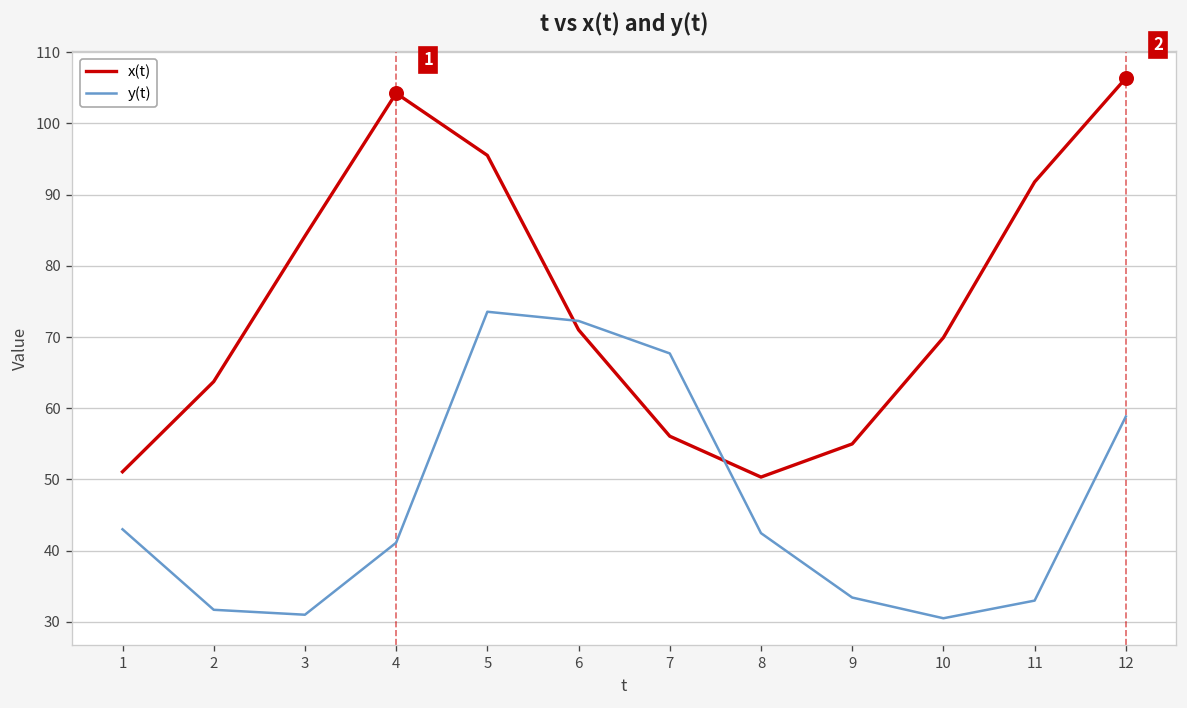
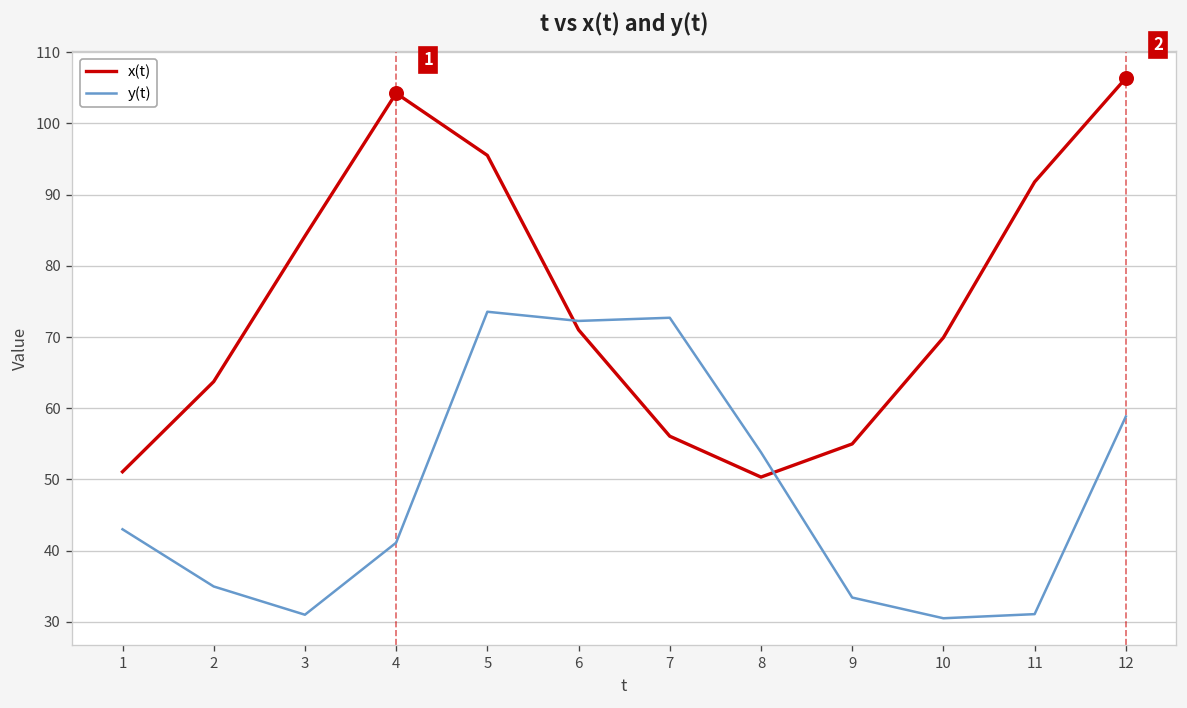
  {
    "y(t)": {
      "1": 43,
-     "2": 32,
+     "2": 35,
      "3": 31,
      "4": 41,
      "5": 74,
      "6": 72,
-     "7": 68,
-     "8": 42,
+     "7": 73,
+     "8": 54,
      "9": 33,
      "10": 30,
-     "11": 33,
+     "11": 31,
      "12": 59
    }
  }
